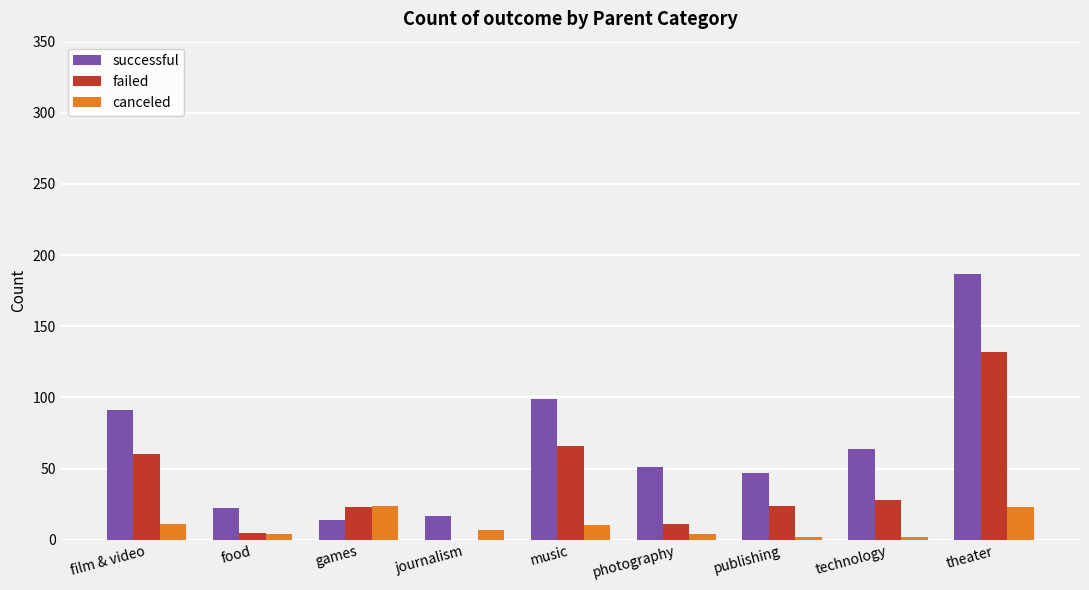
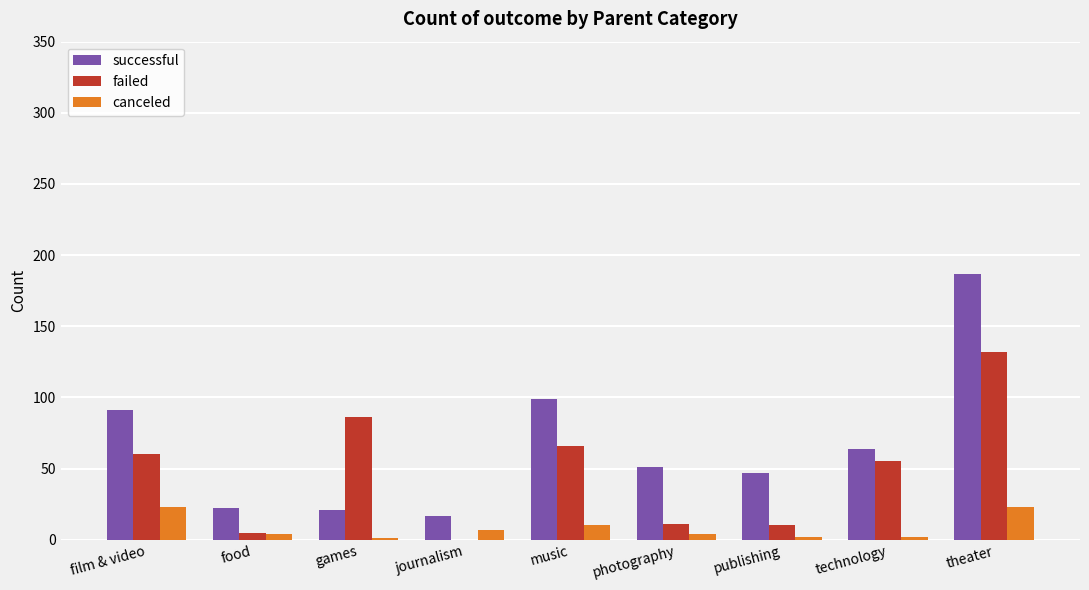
  {
    "successful": {
      "film & video": 91,
      "food": 22,
-     "games": 14,
+     "games": 21,
      "journalism": 17,
      "music": 99,
      "photography": 51,
      "publishing": 47,
      "technology": 64,
      "theater": 187
    },
    "failed": {
      "film & video": 60,
      "food": 5,
-     "games": 23,
+     "games": 86,
      "journalism": 0,
      "music": 66,
      "photography": 11,
-     "publishing": 24,
-     "technology": 28,
+     "publishing": 10,
+     "technology": 55,
      "theater": 132
    },
    "canceled": {
-     "film & video": 11,
+     "film & video": 23,
      "food": 4,
-     "games": 24,
+     "games": 1,
      "journalism": 7,
      "music": 10,
      "photography": 4,
      "publishing": 2,
      "technology": 2,
      "theater": 23
    }
  }
